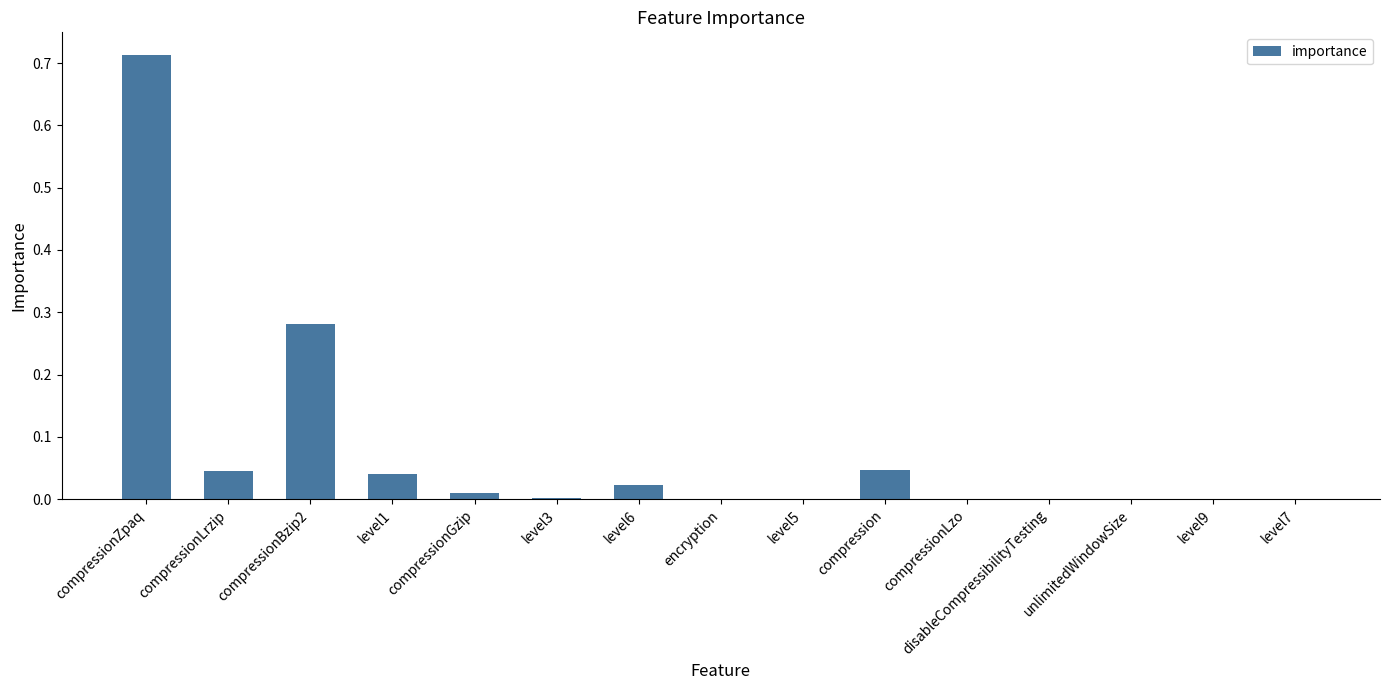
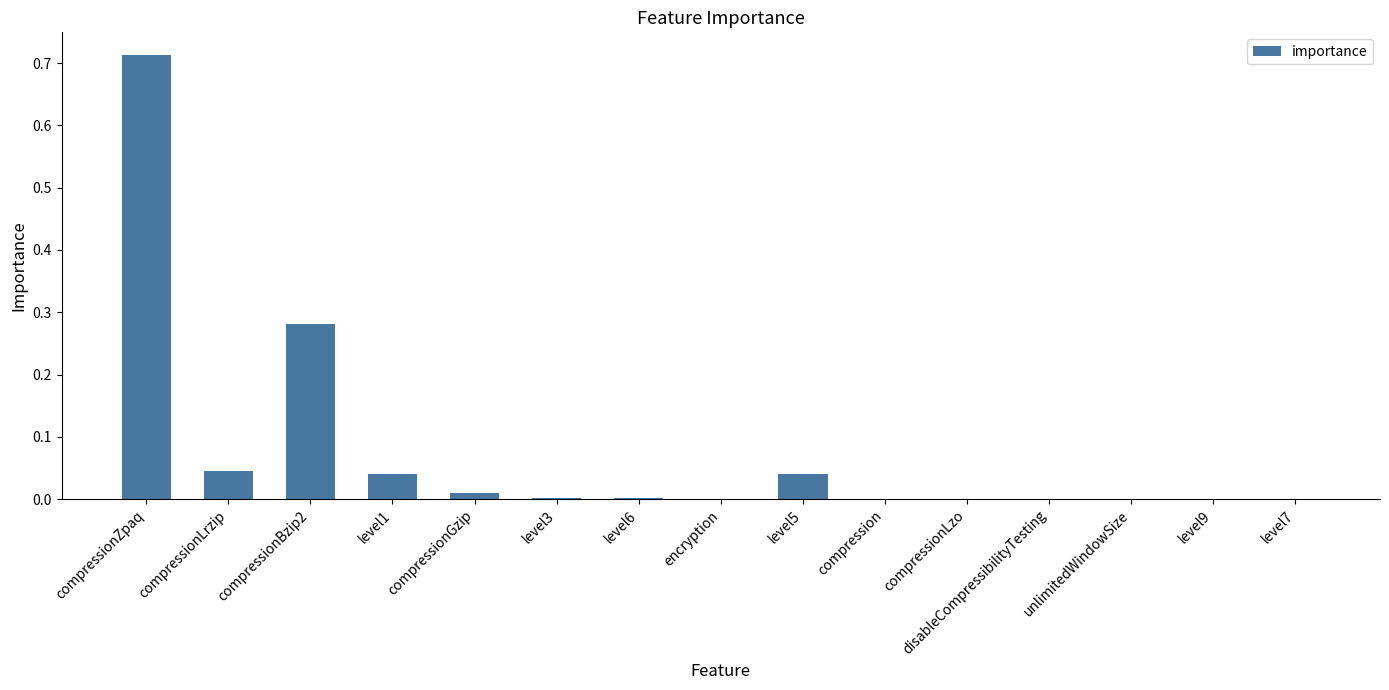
  {
    "compressionZpaq": 0.71,
    "compressionLrzip": 0.04,
    "compressionBzip2": 0.28,
    "level1": 0.04,
    "compressionGzip": 0.01,
-   "level6": 0.02,
-   "level5": 0.00,
-   "compression": 0.05
+   "level6": 0.00,
+   "level5": 0.04,
+   "compression": 0.00
  }
